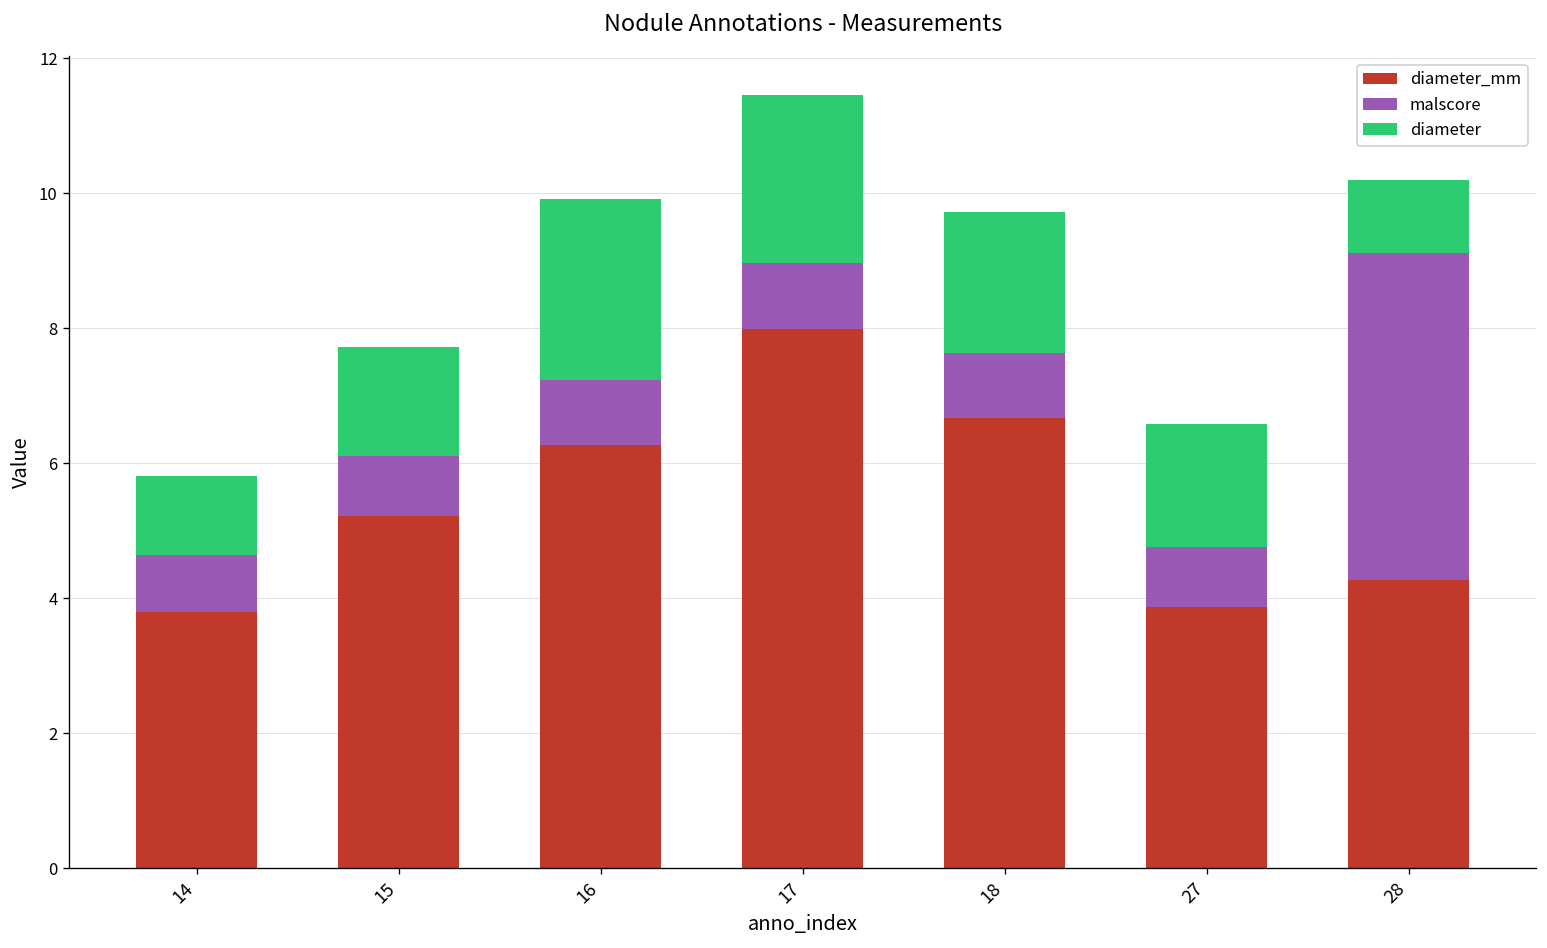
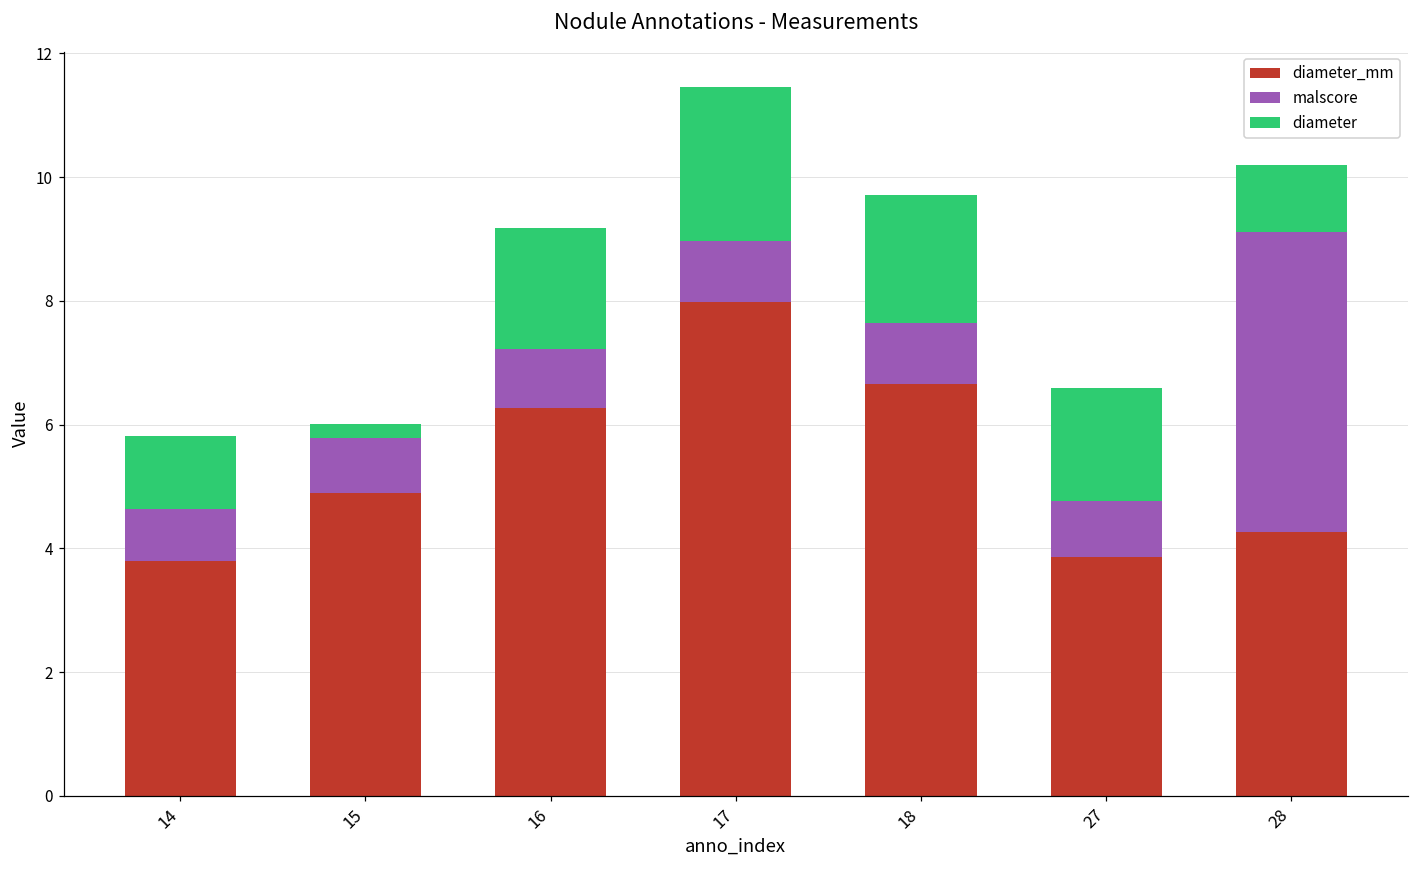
  {
    "diameter_mm": {
      "14": 3.8,
-     "15": 5.2,
+     "15": 4.9,
      "16": 6.3,
      "17": 8.0,
      "18": 6.7,
      "27": 3.9,
      "28": 4.3
    },
    "malscore": {
      "14": 0.8,
      "15": 0.9,
      "16": 1.0,
      "17": 1.0,
      "18": 1.0,
      "27": 0.9,
      "28": 4.8
    },
    "diameter": {
      "14": 1.2,
-     "15": 1.6,
-     "16": 2.7,
+     "15": 0.2,
+     "16": 2.0,
      "17": 2.5,
      "18": 2.1,
      "27": 1.8,
      "28": 1.1
    }
  }
